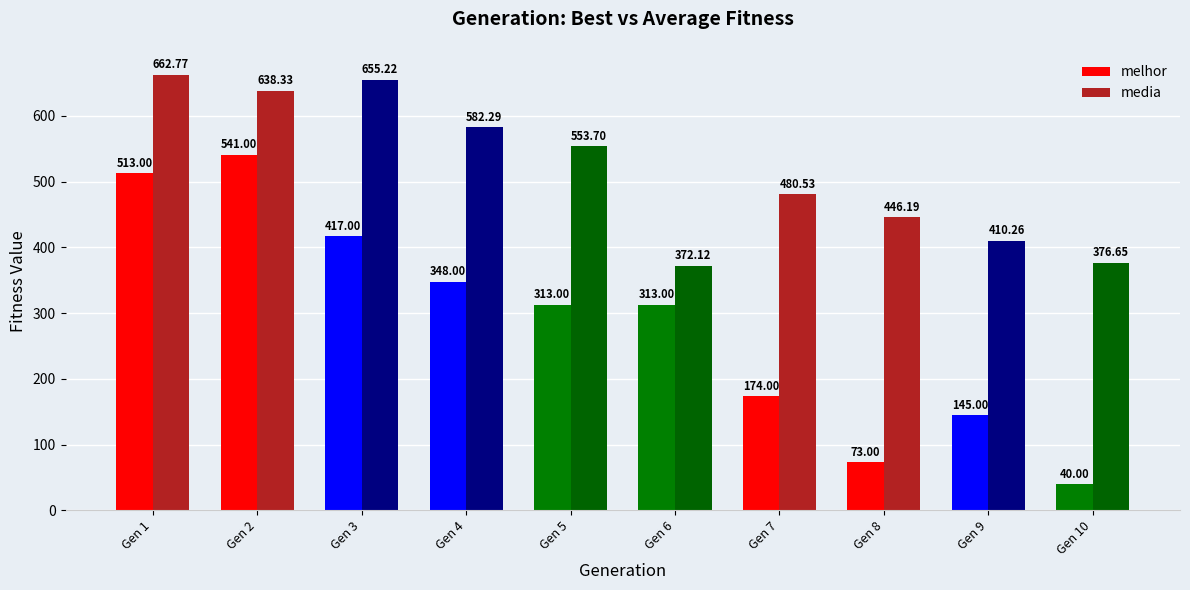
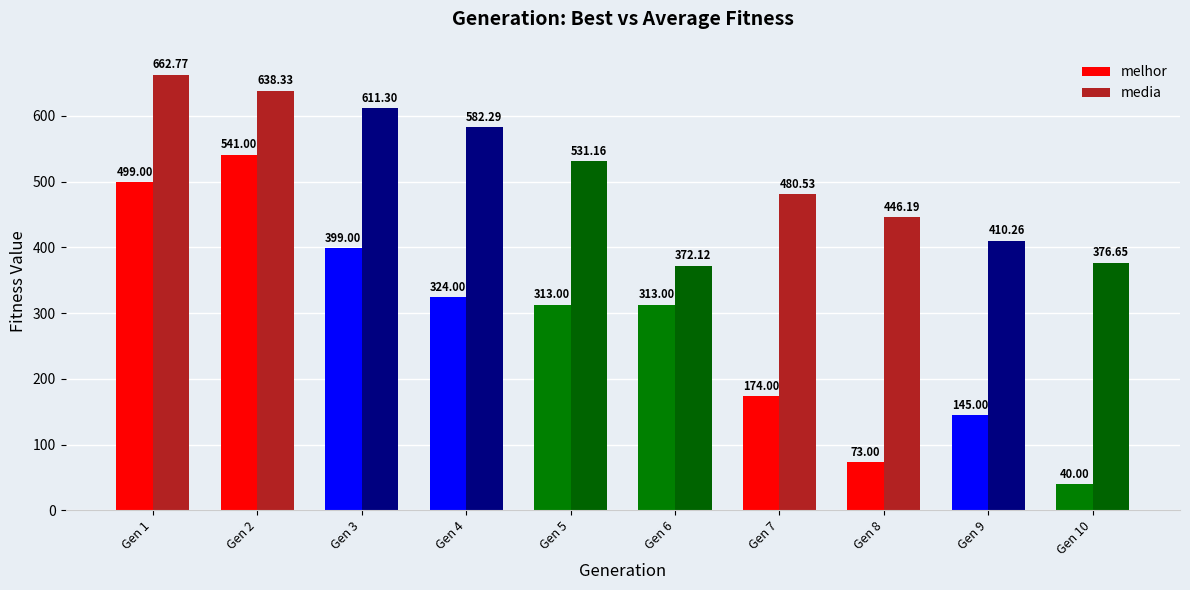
  {
    "melhor": {
-     "Gen 1": 513.00,
+     "Gen 1": 499.00,
      "Gen 2": 541.00,
-     "Gen 3": 417.00,
-     "Gen 4": 348.00,
+     "Gen 3": 399.00,
+     "Gen 4": 324.00,
      "Gen 5": 313.00,
      "Gen 6": 313.00,
      "Gen 7": 174.00,
      "Gen 8": 73.00,
      "Gen 9": 145.00,
      "Gen 10": 40.00
    },
    "media": {
      "Gen 1": 662.77,
      "Gen 2": 638.33,
-     "Gen 3": 655.22,
+     "Gen 3": 611.30,
      "Gen 4": 582.29,
-     "Gen 5": 553.70,
+     "Gen 5": 531.16,
      "Gen 6": 372.12,
      "Gen 7": 480.53,
      "Gen 8": 446.19,
      "Gen 9": 410.26,
      "Gen 10": 376.65
    }
  }
